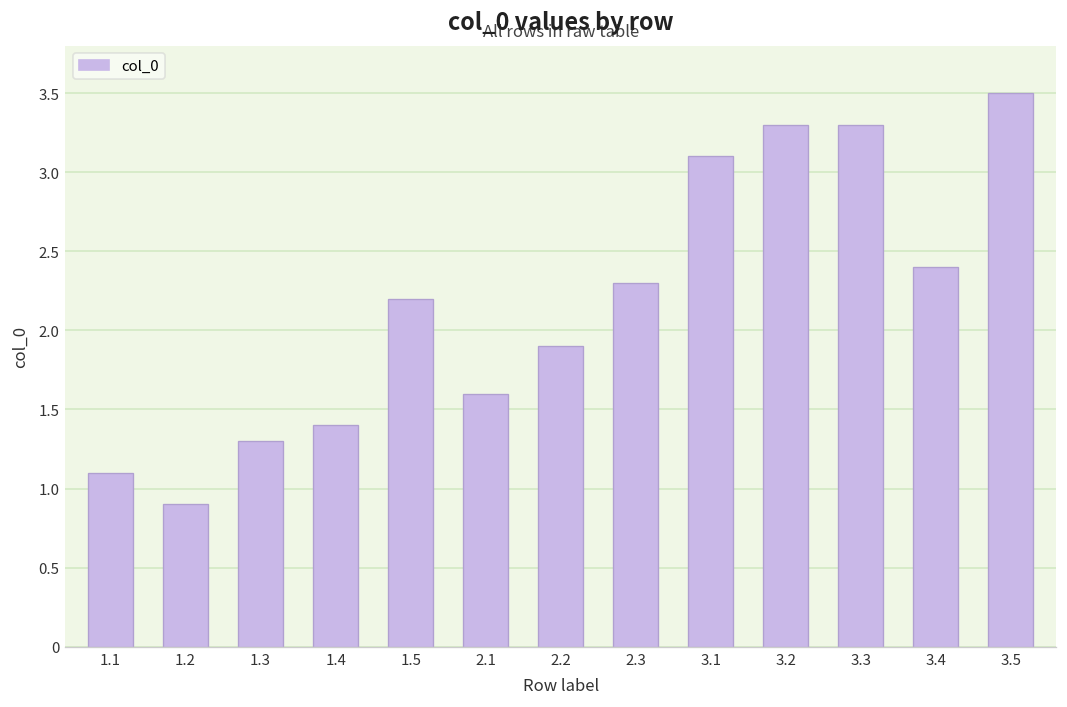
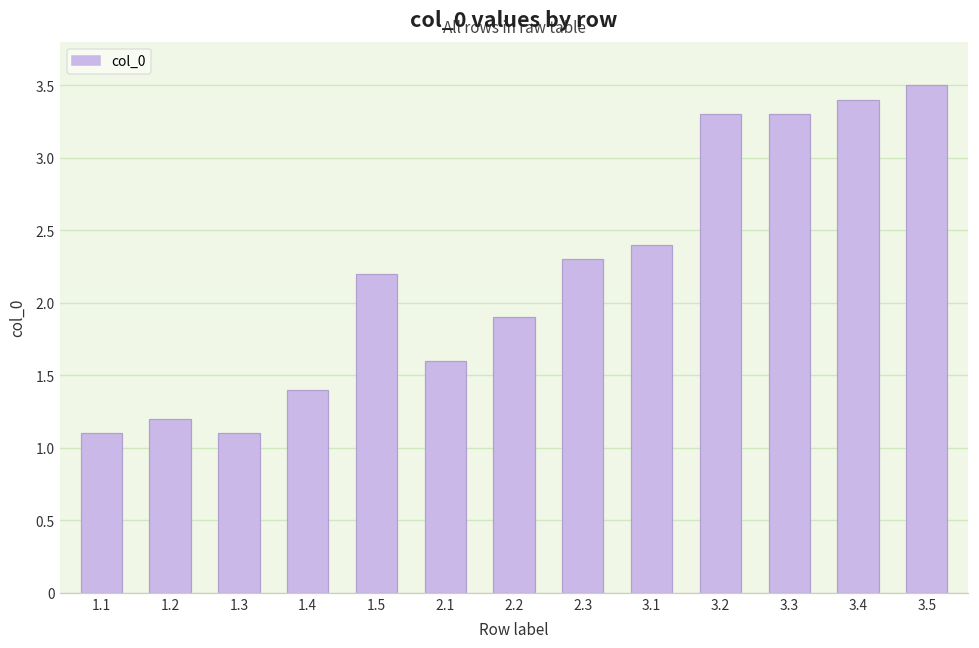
  {
    "1.1": 1.1,
-   "1.2": 0.9,
-   "1.3": 1.3,
+   "1.2": 1.2,
+   "1.3": 1.1,
    "1.4": 1.4,
    "1.5": 2.2,
    "2.1": 1.6,
    "2.2": 1.9,
    "2.3": 2.3,
-   "3.1": 3.1,
+   "3.1": 2.4,
    "3.2": 3.3,
    "3.3": 3.3,
-   "3.4": 2.4,
+   "3.4": 3.4,
    "3.5": 3.5
  }
